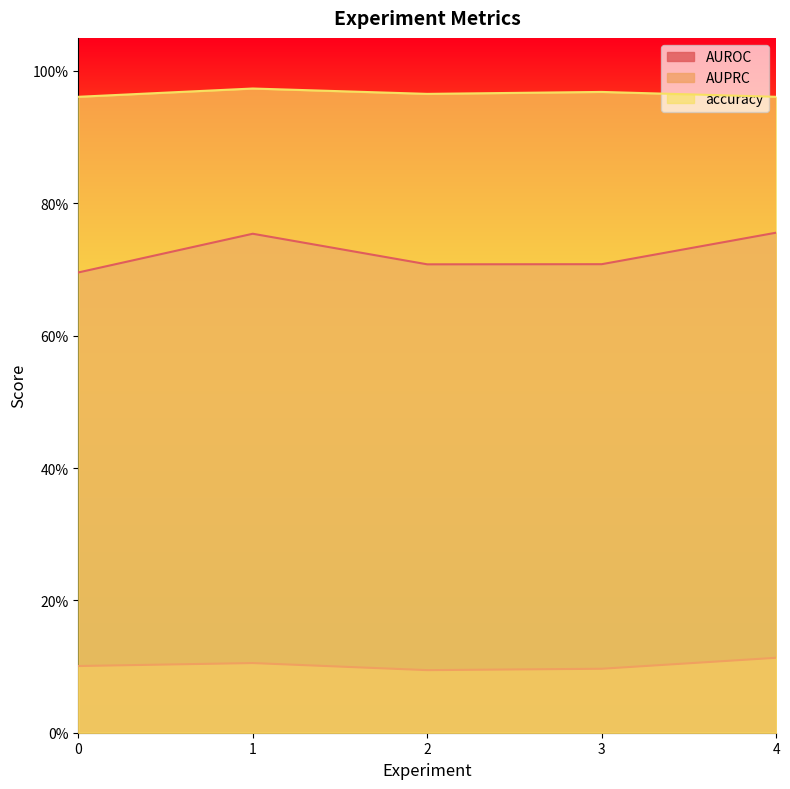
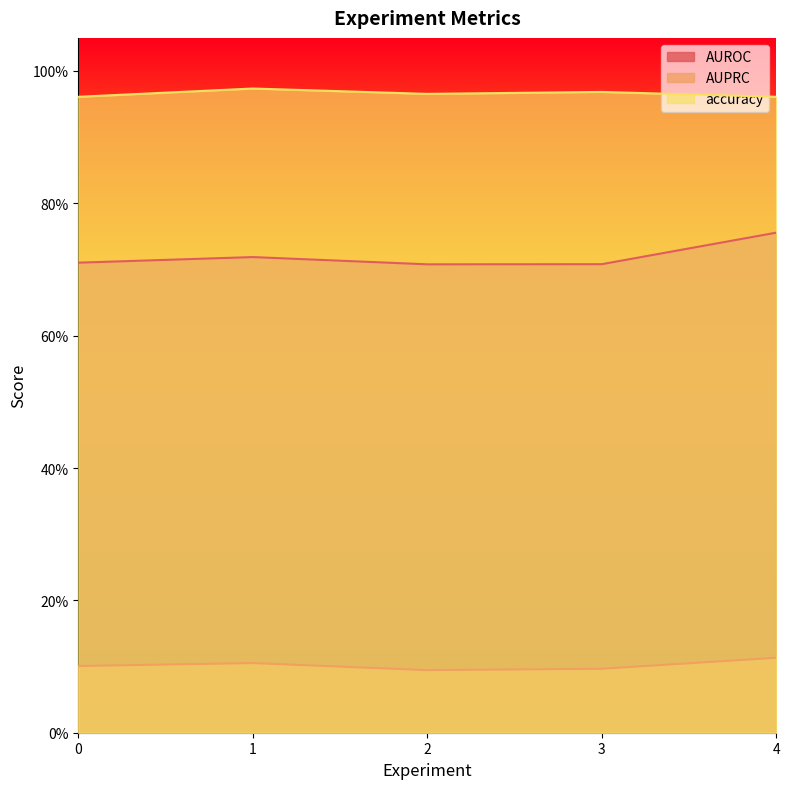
  {
    "AUROC": {
-     "0": "70%",
-     "1": "75%",
+     "0": "71%",
+     "1": "72%",
      "2": "71%",
      "3": "71%",
      "4": "76%"
    }
  }
